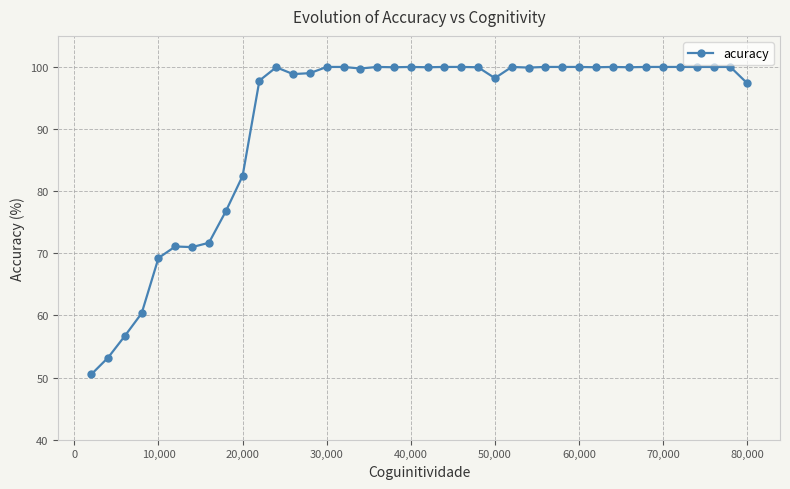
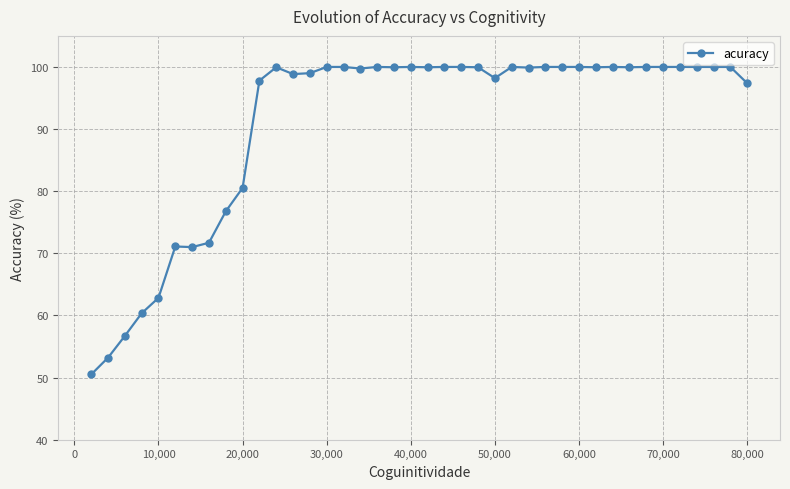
  {
-   "10,000": 69,
-   "20,000": 82,
+   "10,000": 63,
+   "20,000": 81,
    "30,000": 100,
    "40,000": 100,
    "50,000": 98,
    "60,000": 100,
    "70,000": 100,
    "80,000": 97
  }
